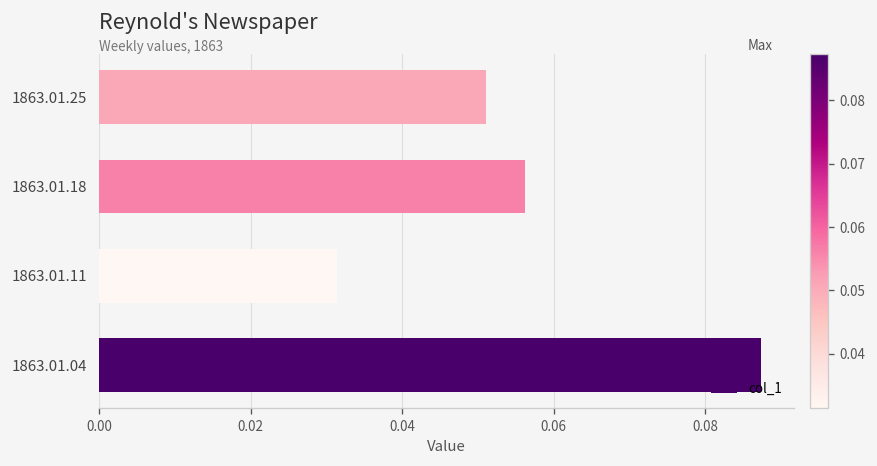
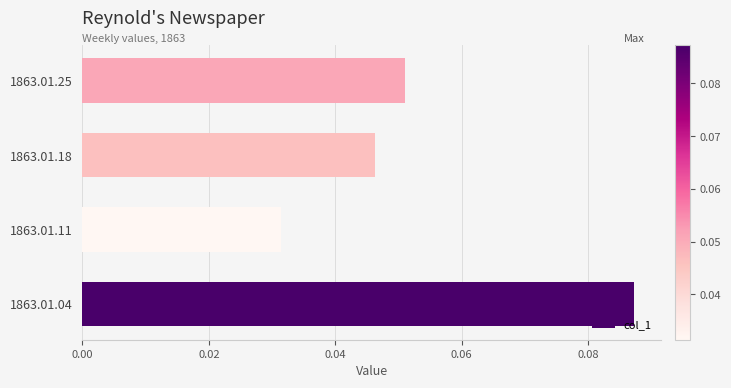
  {
    "1863.01.25": 0.051,
-   "1863.01.18": 0.056,
+   "1863.01.18": 0.046,
    "1863.01.11": 0.031,
    "1863.01.04": 0.087
  }
